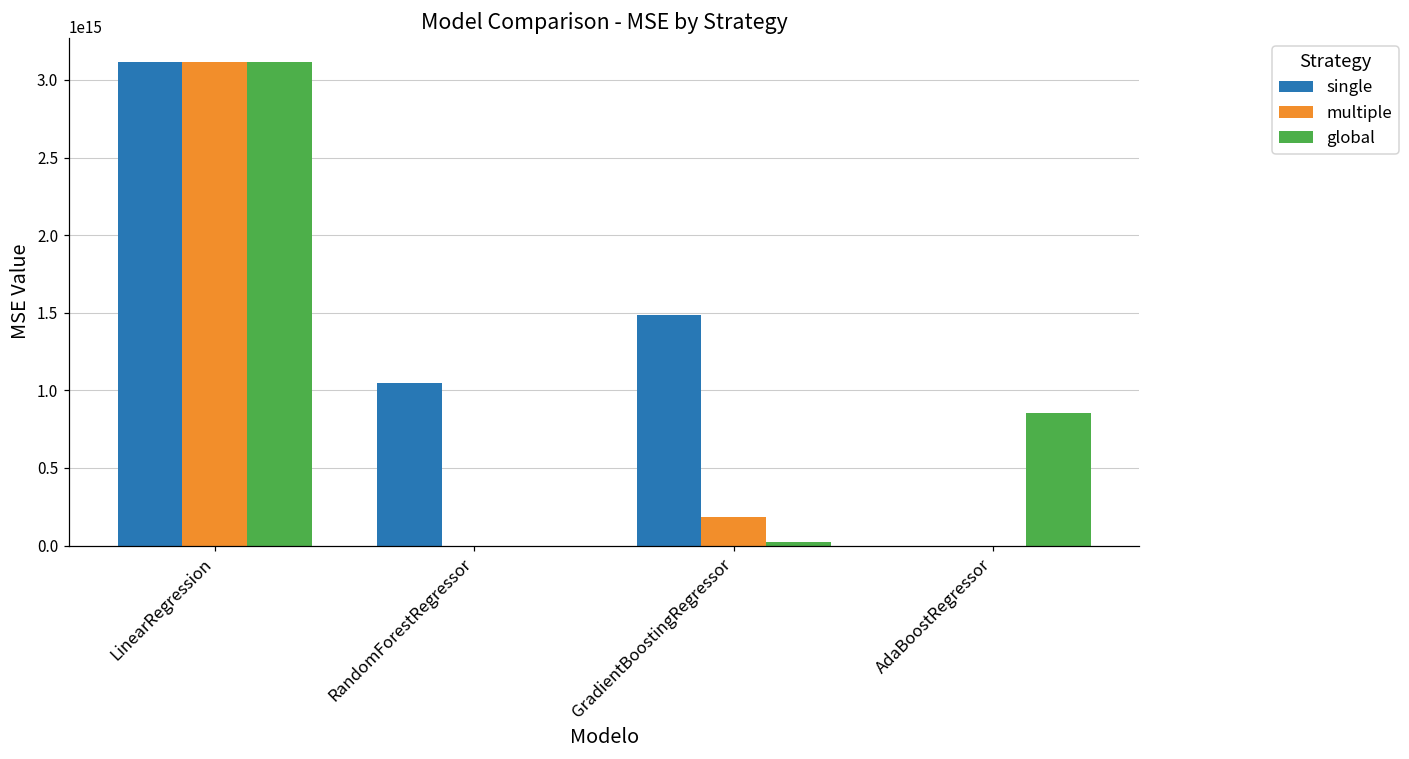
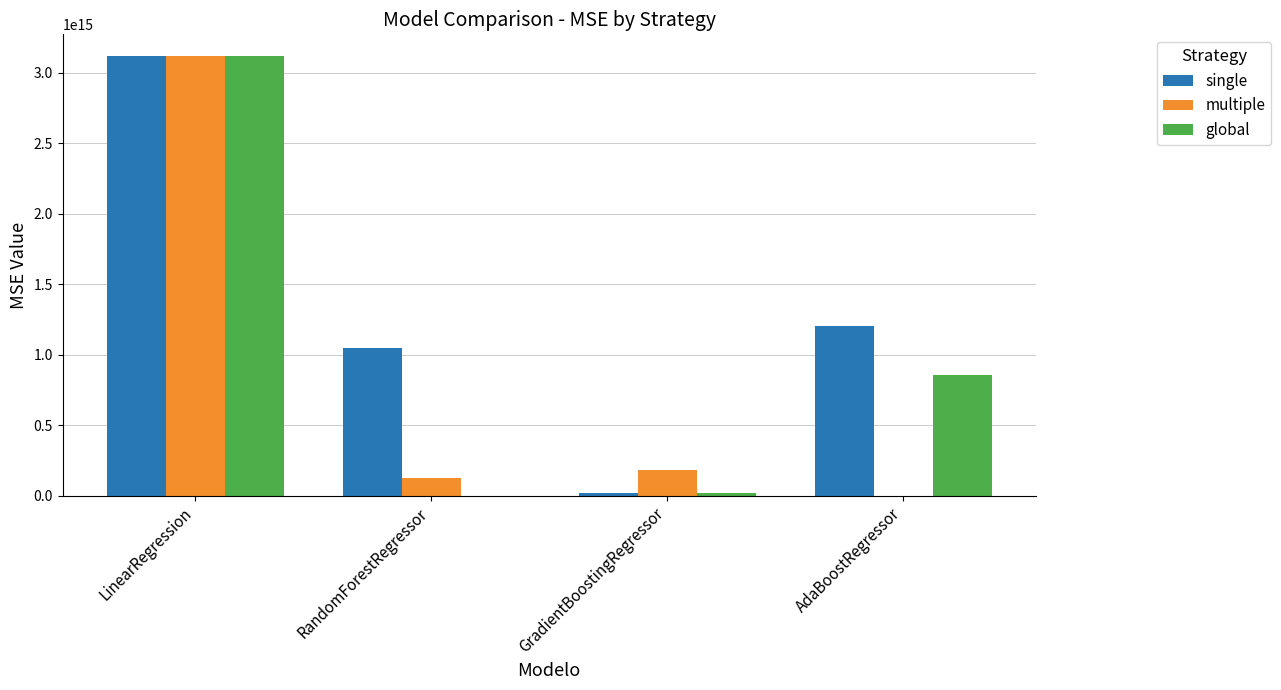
  {
    "single": {
      "LinearRegression": 3120000000000000,
      "RandomForestRegressor": 1050000000000000,
-     "GradientBoostingRegressor": 1490000000000000,
-     "AdaBoostRegressor": 0
+     "GradientBoostingRegressor": 20000000000000,
+     "AdaBoostRegressor": 1200000000000000
    },
    "multiple": {
      "LinearRegression": 3120000000000000,
-     "RandomForestRegressor": 0,
+     "RandomForestRegressor": 130000000000000,
      "GradientBoostingRegressor": 180000000000000
    },
    "global": {
      "LinearRegression": 3120000000000000,
      "GradientBoostingRegressor": 20000000000000,
      "AdaBoostRegressor": 860000000000000
    }
  }
